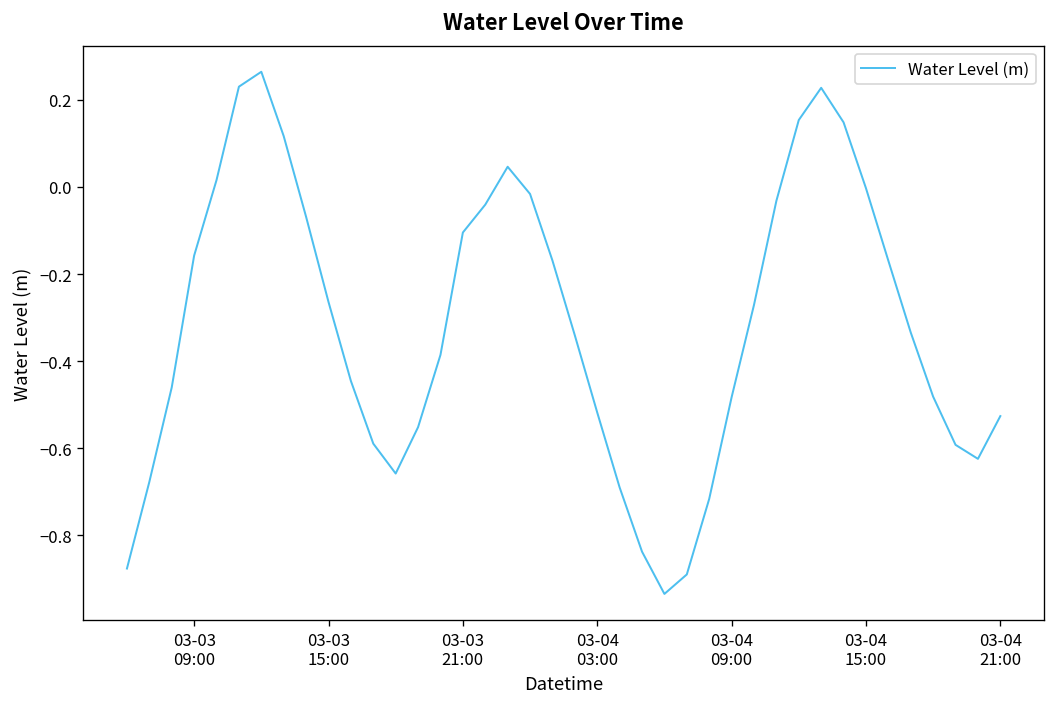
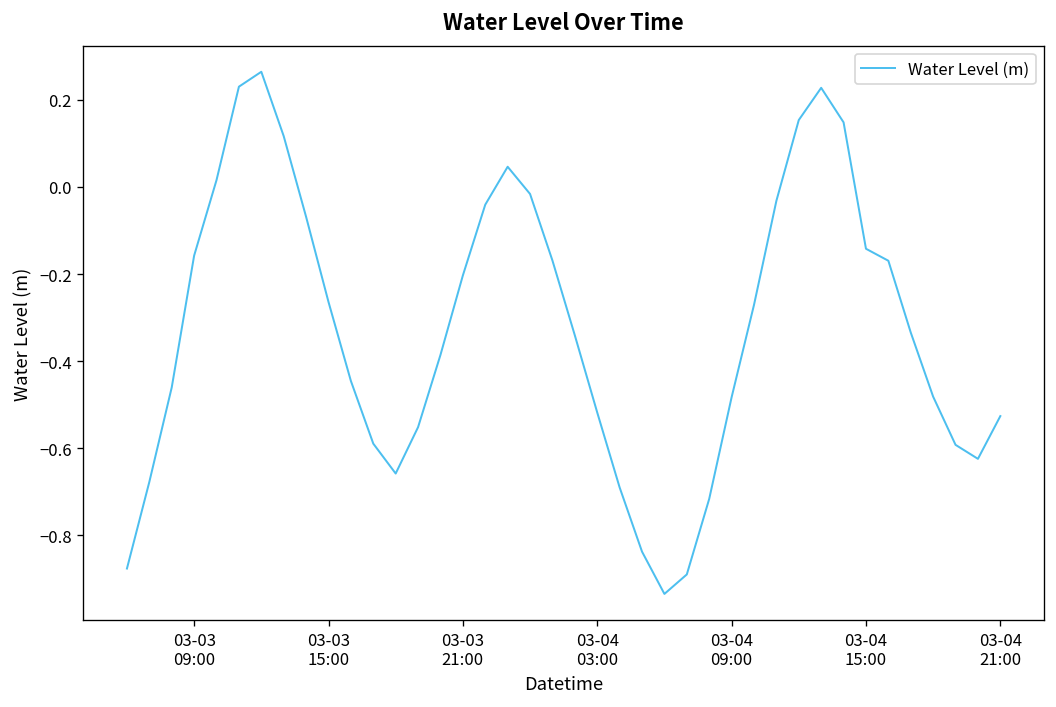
  {
    "03-03 09:00": -0.16,
    "03-03 15:00": -0.26,
-   "03-03 21:00": -0.10,
+   "03-03 21:00": -0.20,
    "03-04 03:00": -0.52,
    "03-04 09:00": -0.48,
-   "03-04 15:00": 0.00,
+   "03-04 15:00": -0.14,
    "03-04 21:00": -0.53
  }
